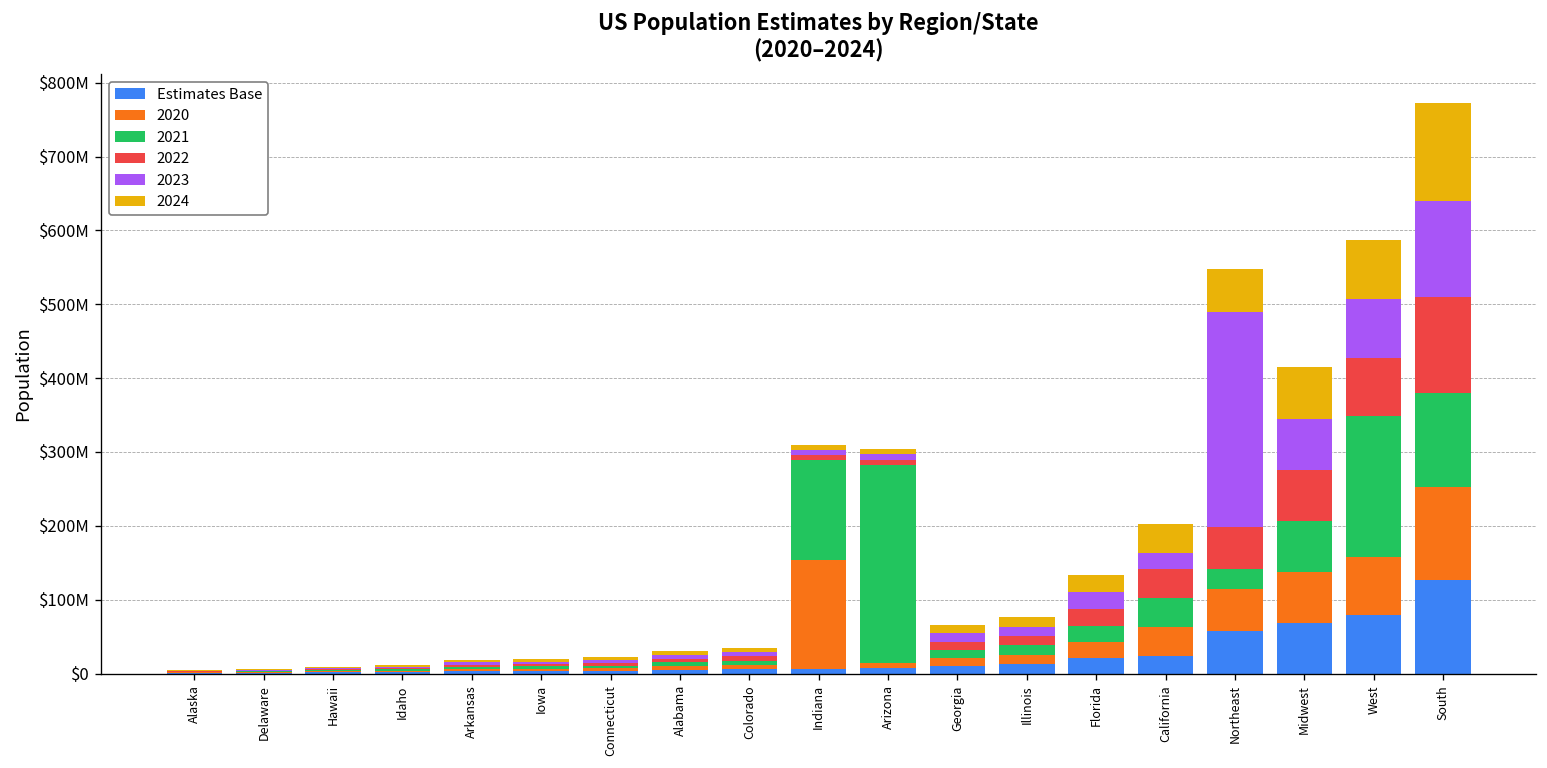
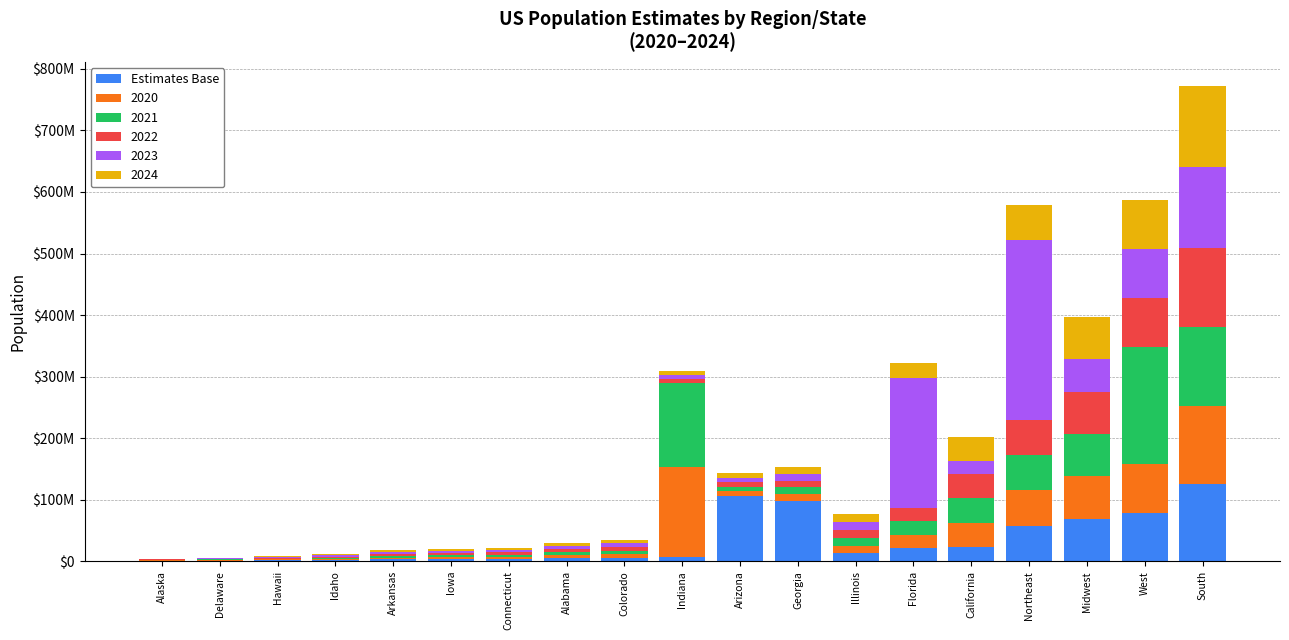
  {
    "Estimates Base": {
      "Alabama": "$10000000",
      "Colorado": "$10000000",
      "Indiana": "$10000000",
-     "Arizona": "$10000000",
-     "Georgia": "$10000000",
+     "Arizona": "$110000000",
+     "Georgia": "$100000000",
      "Illinois": "$10000000",
      "Florida": "$20000000",
      "California": "$20000000",
      "Northeast": "$60000000",
      "Midwest": "$70000000",
      "West": "$80000000",
      "South": "$130000000"
    },
    "2020": {
      "Alabama": "$10000000",
      "Colorado": "$10000000",
      "Indiana": "$150000000",
      "Arizona": "$10000000",
      "Georgia": "$10000000",
      "Illinois": "$10000000",
      "Florida": "$20000000",
      "California": "$40000000",
      "Northeast": "$60000000",
      "Midwest": "$70000000",
      "West": "$80000000",
      "South": "$130000000"
    },
    "2021": {
      "Alabama": "$10000000",
      "Colorado": "$10000000",
      "Indiana": "$140000000",
-     "Arizona": "$270000000",
+     "Arizona": "$10000000",
      "Georgia": "$10000000",
      "Illinois": "$10000000",
      "Florida": "$20000000",
      "California": "$40000000",
-     "Northeast": "$30000000",
+     "Northeast": "$60000000",
      "Midwest": "$70000000",
      "West": "$190000000",
      "South": "$130000000"
    },
    "2022": {
      "Alabama": "$10000000",
      "Colorado": "$10000000",
      "Indiana": "$10000000",
      "Arizona": "$10000000",
      "Georgia": "$10000000",
      "Illinois": "$10000000",
      "Florida": "$20000000",
      "California": "$40000000",
      "Northeast": "$60000000",
      "Midwest": "$70000000",
      "West": "$80000000",
      "South": "$130000000"
    },
    "2023": {
      "Alabama": "$10000000",
      "Colorado": "$10000000",
      "Indiana": "$10000000",
      "Arizona": "$10000000",
      "Georgia": "$10000000",
      "Illinois": "$10000000",
-     "Florida": "$20000000",
+     "Florida": "$210000000",
      "California": "$20000000",
      "Northeast": "$290000000",
-     "Midwest": "$70000000",
+     "Midwest": "$50000000",
      "West": "$80000000",
      "South": "$130000000"
    },
    "2024": {
      "Alabama": "$10000000",
      "Colorado": "$10000000",
      "Indiana": "$10000000",
      "Arizona": "$10000000",
      "Georgia": "$10000000",
      "Illinois": "$10000000",
      "Florida": "$20000000",
      "California": "$40000000",
      "Northeast": "$60000000",
      "Midwest": "$70000000",
      "West": "$80000000",
      "South": "$130000000"
    }
  }
